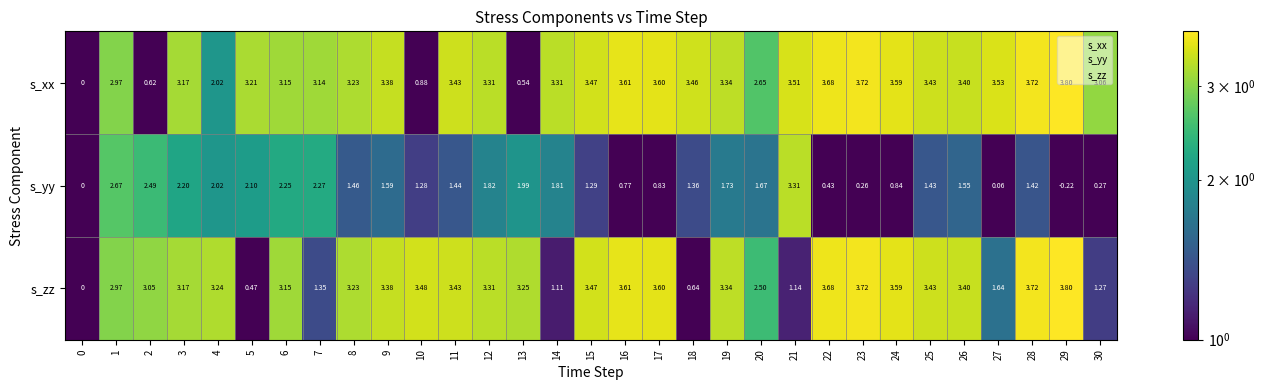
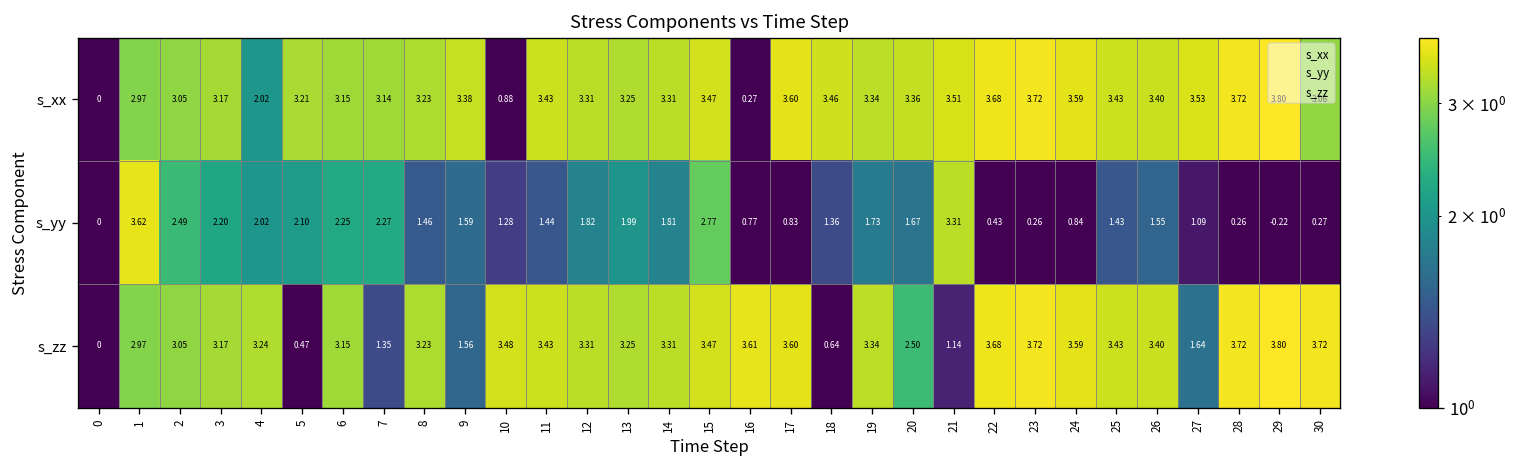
  {
    "s_xx": {
      "0": 0,
      "1": 2.97,
-     "2": 0.62,
+     "2": 3.05,
      "3": 3.17,
      "4": 2.02,
      "5": 3.21,
      "6": 3.15,
      "7": 3.14,
      "8": 3.23,
      "9": 3.38,
      "10": 0.88,
      "11": 3.43,
      "12": 3.31,
-     "13": 0.54,
+     "13": 3.25,
      "14": 3.31,
      "15": 3.47,
-     "16": 3.61,
+     "16": 0.27,
      "17": 3.60,
      "18": 3.46,
      "19": 3.34,
-     "20": 2.65,
+     "20": 3.36,
      "21": 3.51,
      "22": 3.68,
      "23": 3.72,
      "24": 3.59,
      "25": 3.43,
      "26": 3.40,
      "27": 3.53,
      "28": 3.72
    },
    "s_yy": {
      "0": 0,
-     "1": 2.67,
+     "1": 3.62,
      "2": 2.49,
      "3": 2.20,
      "4": 2.02,
      "5": 2.10,
      "6": 2.25,
      "7": 2.27,
      "8": 1.46,
      "9": 1.59,
      "10": 1.28,
      "11": 1.44,
      "12": 1.82,
      "13": 1.99,
      "14": 1.81,
-     "15": 1.29,
+     "15": 2.77,
      "16": 0.77,
      "17": 0.83,
      "18": 1.36,
      "19": 1.73,
      "20": 1.67,
      "21": 3.31,
      "22": 0.43,
      "23": 0.26,
      "24": 0.84,
      "25": 1.43,
      "26": 1.55,
-     "27": 0.06,
-     "28": 1.42,
+     "27": 1.09,
+     "28": 0.26,
      "29": -0.22,
      "30": 0.27
    },
    "s_zz": {
      "0": 0,
      "1": 2.97,
      "2": 3.05,
      "3": 3.17,
      "4": 3.24,
      "5": 0.47,
      "6": 3.15,
      "7": 1.35,
      "8": 3.23,
-     "9": 3.38,
+     "9": 1.56,
      "10": 3.48,
      "11": 3.43,
      "12": 3.31,
      "13": 3.25,
-     "14": 1.11,
+     "14": 3.31,
      "15": 3.47,
      "16": 3.61,
      "17": 3.60,
      "18": 0.64,
      "19": 3.34,
      "20": 2.50,
      "21": 1.14,
      "22": 3.68,
      "23": 3.72,
      "24": 3.59,
      "25": 3.43,
      "26": 3.40,
      "27": 1.64,
      "28": 3.72,
      "29": 3.80,
-     "30": 1.27
+     "30": 3.72
    }
  }
